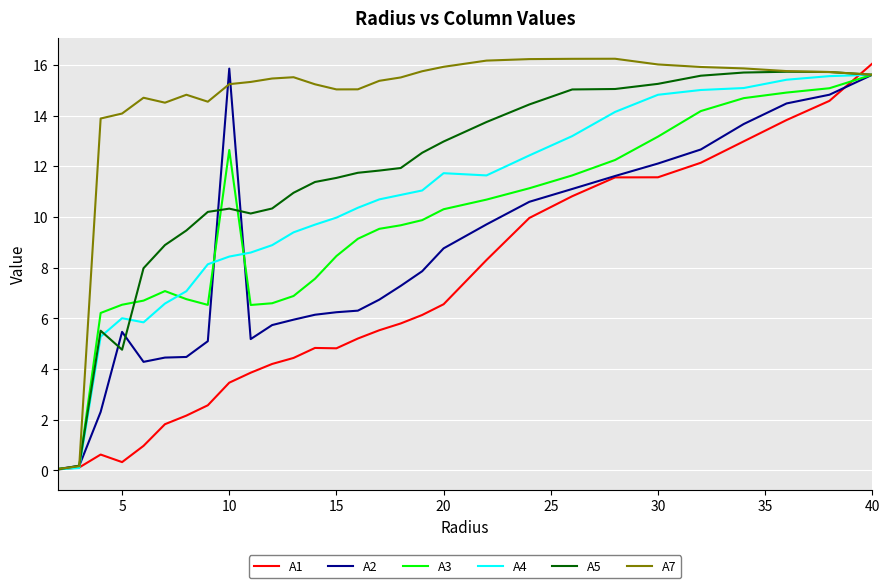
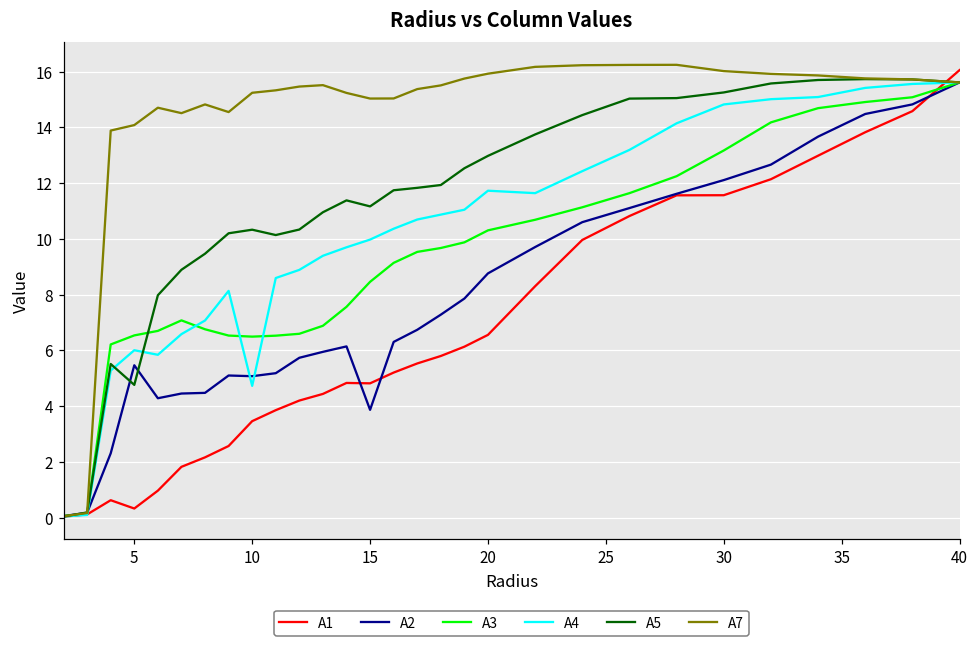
  {
    "A1": {
      "5": 0.3,
      "10": 3.5,
      "15": 4.8,
      "20": 6.6,
      "30": 11.6,
      "40": 16.1
    },
    "A2": {
      "5": 5.5,
-     "10": 15.9,
-     "15": 6.2,
+     "10": 5.1,
+     "15": 3.9,
      "20": 8.8,
      "30": 12.1
    },
    "A3": {
      "5": 6.5,
-     "10": 12.6,
+     "10": 6.5,
      "15": 8.5,
      "20": 10.3,
      "30": 13.2
    },
    "A4": {
      "5": 6.0,
-     "10": 8.4,
+     "10": 4.7,
      "15": 10.0,
      "20": 11.7,
      "30": 14.8
    },
    "A5": {
      "5": 4.8,
      "10": 10.3,
-     "15": 11.5,
+     "15": 11.2,
      "20": 13.0,
      "30": 15.3
    },
    "A7": {
      "5": 14.1,
      "10": 15.2,
      "15": 15.0,
      "20": 15.9,
      "30": 16.0
    }
  }
